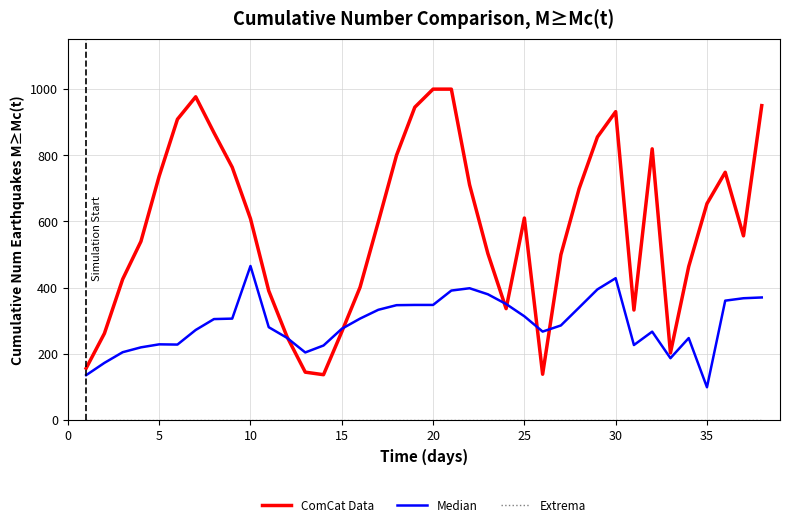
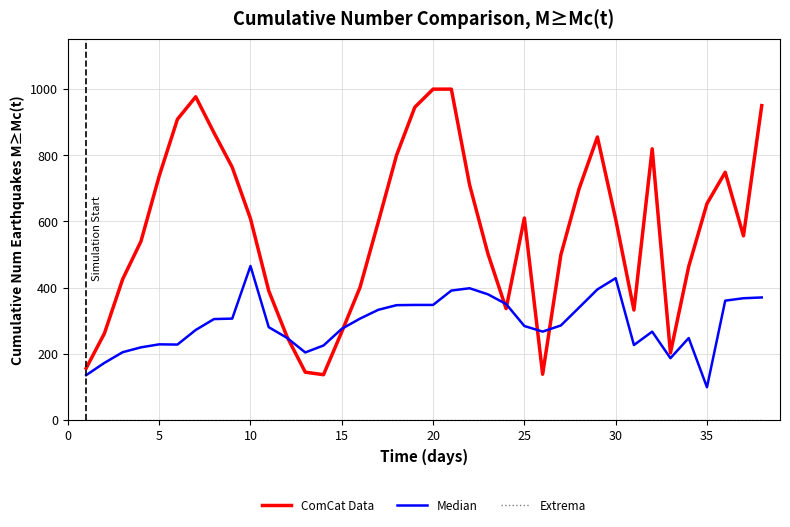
  {
    "ComCat Data": {
      "5": 740,
      "10": 610,
      "15": 270,
      "20": 1000,
      "25": 610,
-     "30": 930,
+     "30": 610,
      "35": 650
    },
    "Median": {
      "5": 230,
      "10": 470,
      "15": 280,
      "20": 350,
-     "25": 310,
+     "25": 280,
      "30": 430,
      "35": 100
    },
    "Extrema": {
      "5": 0,
      "10": 0,
      "15": 0,
      "20": 0,
      "25": 0,
      "30": 0,
      "35": 0
    }
  }
